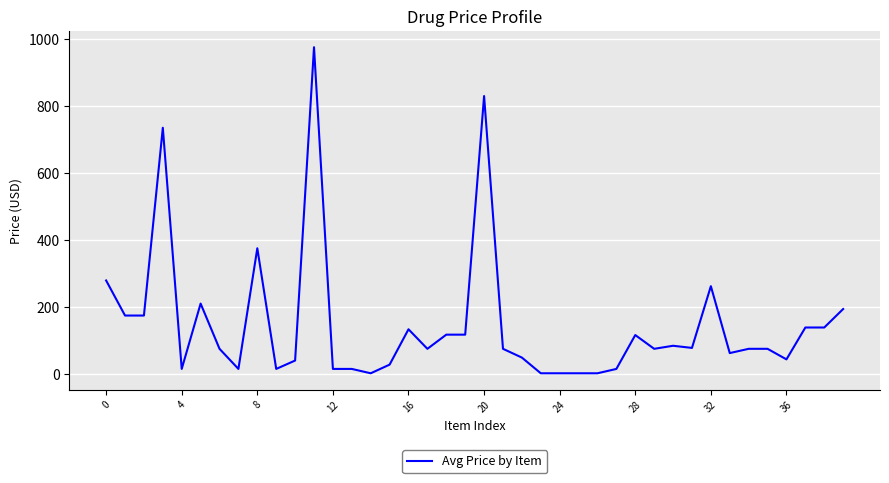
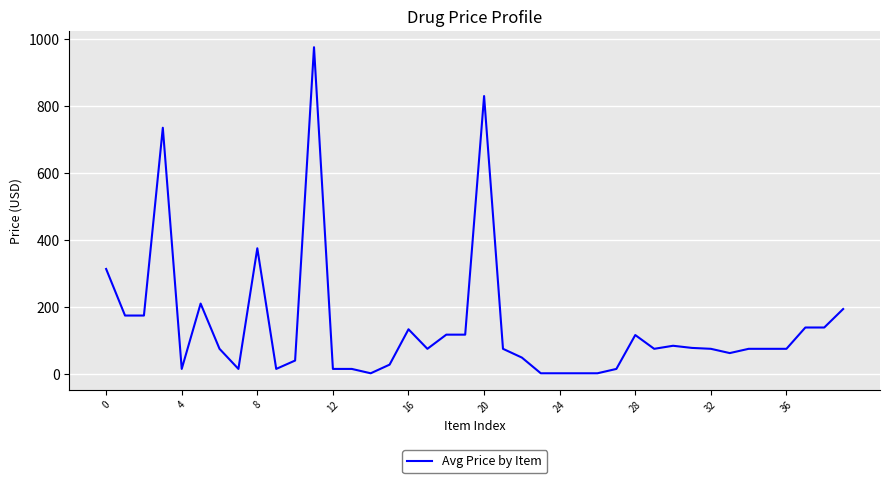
  {
-   "0": 280,
+   "0": 310,
    "4": 20,
    "8": 380,
    "12": 20,
    "16": 130,
    "20": 830,
    "24": 0,
    "28": 120,
-   "32": 260,
-   "36": 40
+   "32": 80,
+   "36": 80
  }
